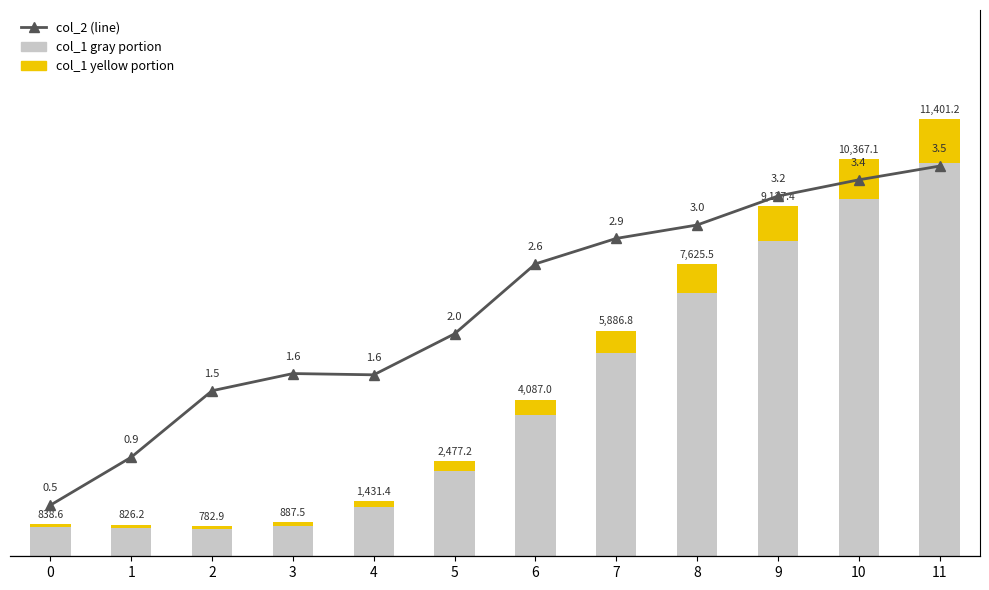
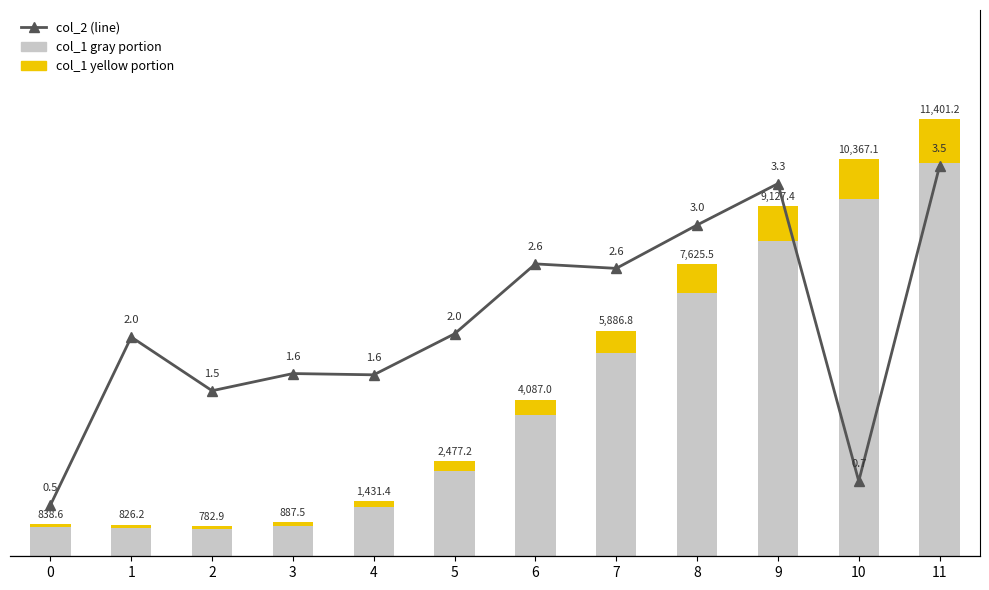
  {
    "col_2 (line)": {
      "0": 0.5,
-     "1": 0.9,
+     "1": 2.0,
      "2": 1.5,
      "3": 1.6,
      "4": 1.6,
      "5": 2.0,
      "6": 2.6,
-     "7": 2.9,
+     "7": 2.6,
      "8": 3.0,
-     "9": 3.2,
-     "10": 3.4,
+     "9": 3.3,
+     "10": 0.7,
      "11": 3.5
    }
  }
